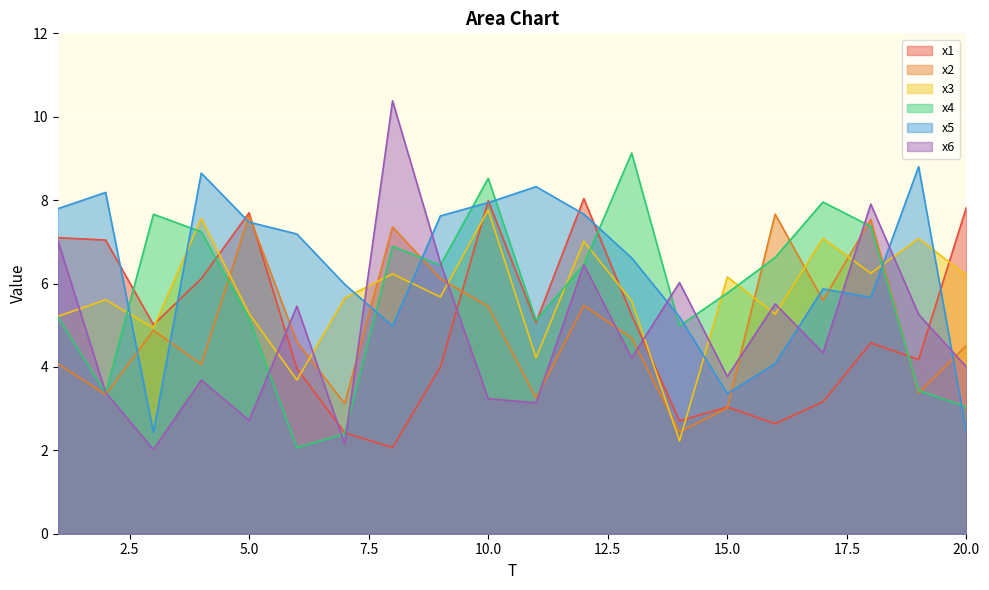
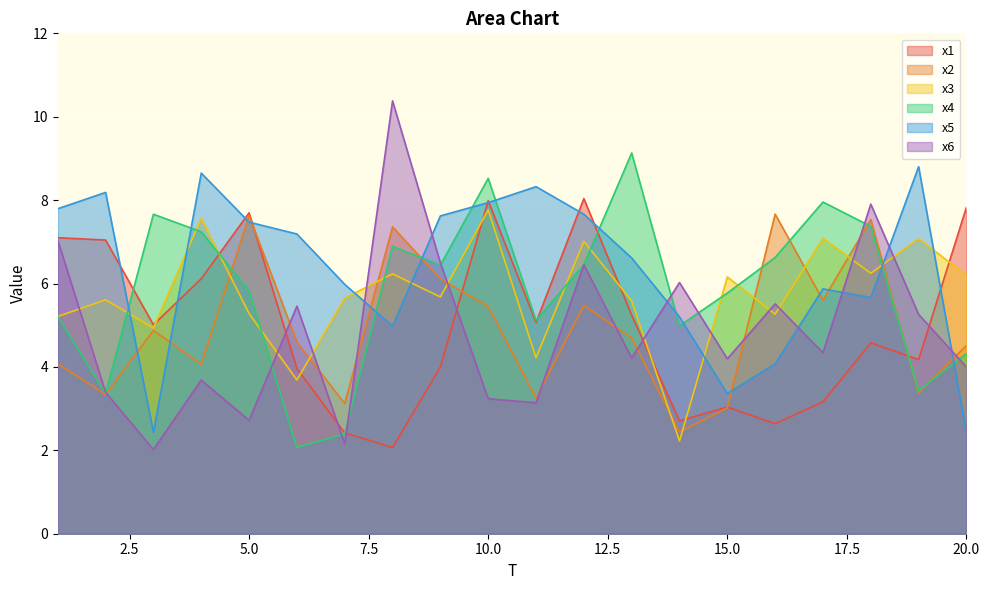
  {
    "x4": {
-     "5.0": 5.2,
+     "5.0": 5.8,
      "10.0": 8.5,
      "15.0": 5.8,
-     "20.0": 3.0
+     "20.0": 4.3
    },
    "x5": {
      "5.0": 7.5,
      "15.0": 3.4,
      "20.0": 2.4
    },
    "x6": {
      "5.0": 2.7,
      "10.0": 3.2,
-     "15.0": 3.8,
+     "15.0": 4.2,
      "20.0": 4.0
    }
  }
